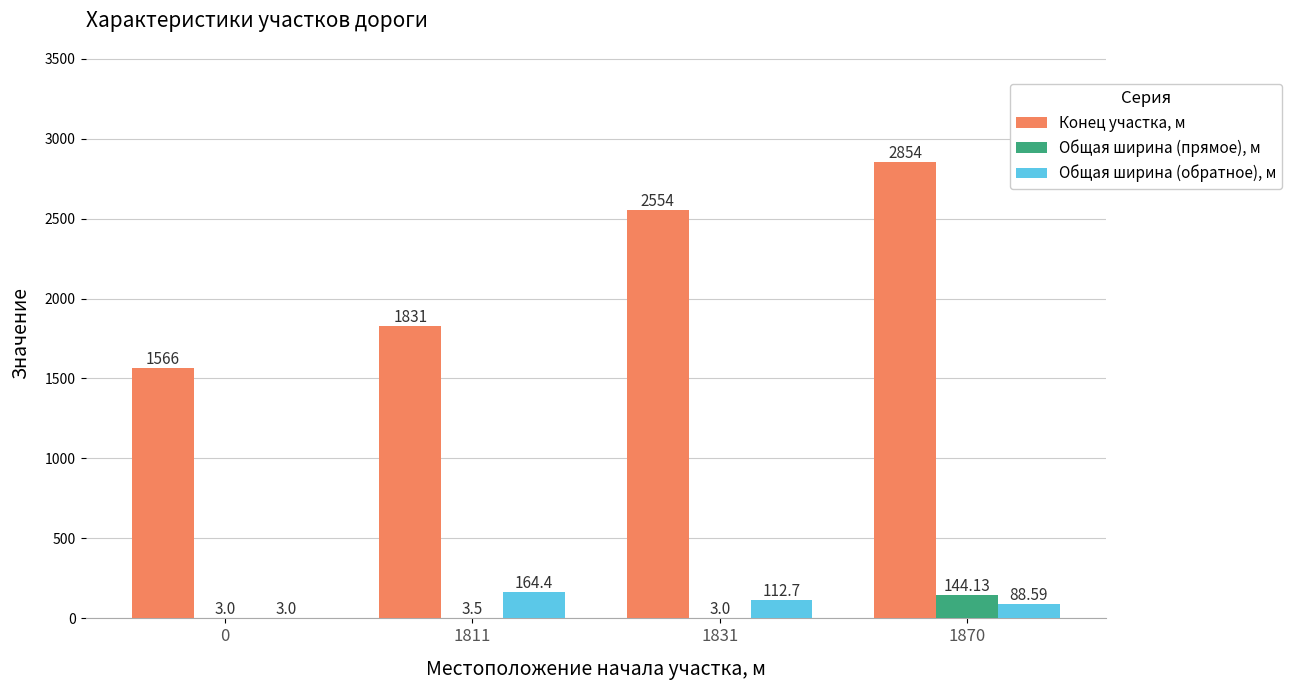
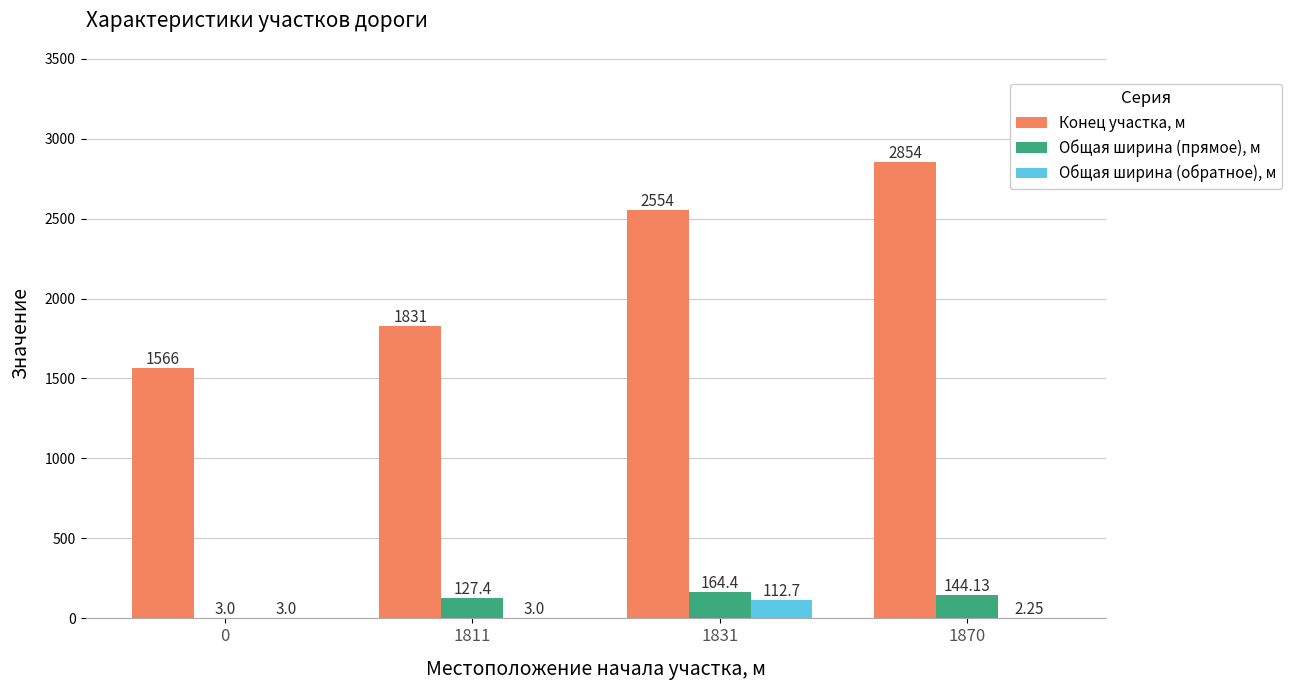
  {
    "Конец участка, м": {
      "0": 1566,
      "1811": 1831,
      "1831": 2554,
      "1870": 2854
    },
    "Общая ширина (прямое), м": {
      "0": 3.0,
-     "1811": 3.5,
-     "1831": 3.0,
+     "1811": 127.4,
+     "1831": 164.4,
      "1870": 144.13
    },
    "Общая ширина (обратное), м": {
      "0": 3.0,
-     "1811": 164.4,
+     "1811": 3.0,
      "1831": 112.7,
-     "1870": 88.59
+     "1870": 2.25
    }
  }
